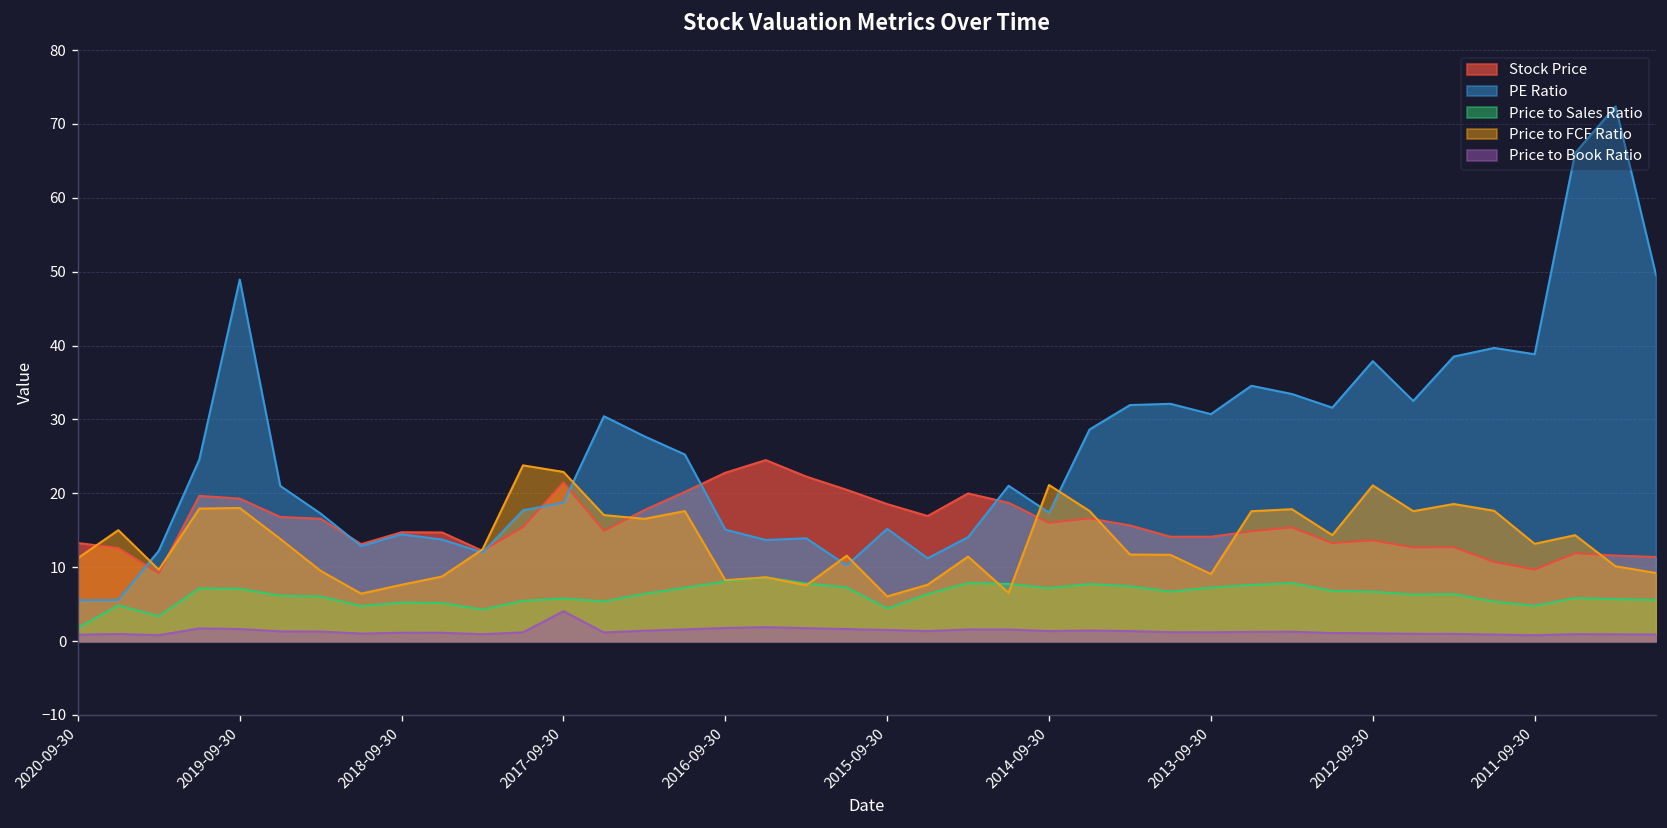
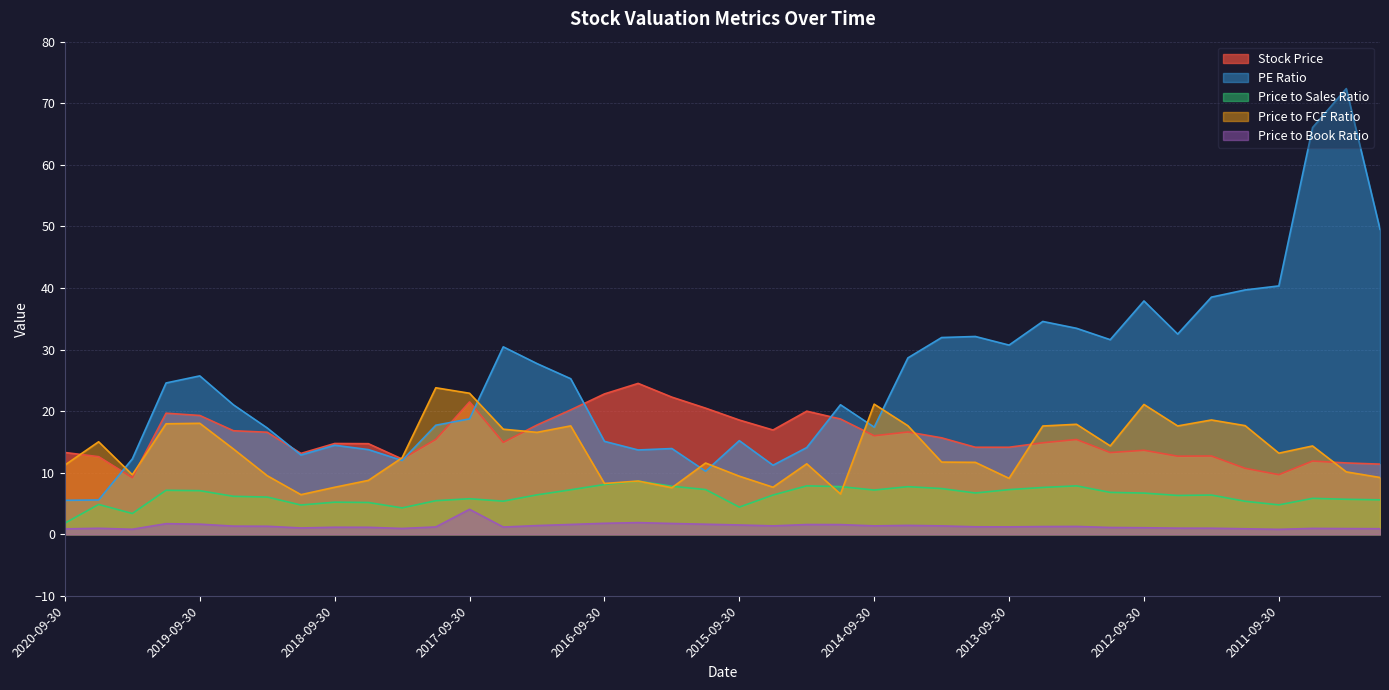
  {
    "Stock Price": {
      "2020-09-30": 13,
      "2019-09-30": 19,
      "2017-09-30": 21,
      "2016-09-30": 23,
      "2015-09-30": 19,
      "2014-09-30": 16,
      "2013-09-30": 14,
      "2012-09-30": 14,
      "2011-09-30": 10
    },
    "PE Ratio": {
      "2020-09-30": 6,
-     "2019-09-30": 49,
+     "2019-09-30": 26,
      "2017-09-30": 19,
      "2016-09-30": 15,
      "2015-09-30": 15,
      "2014-09-30": 17,
      "2013-09-30": 31,
      "2012-09-30": 38,
-     "2011-09-30": 39
+     "2011-09-30": 40
    },
    "Price to Sales Ratio": {
      "2020-09-30": 2,
      "2019-09-30": 7,
      "2018-09-30": 5,
      "2017-09-30": 6,
      "2015-09-30": 4,
      "2014-09-30": 7,
      "2013-09-30": 7,
      "2012-09-30": 7,
      "2011-09-30": 5
    },
    "Price to FCF Ratio": {
      "2020-09-30": 11,
      "2019-09-30": 18,
      "2018-09-30": 8,
      "2017-09-30": 23,
-     "2015-09-30": 6,
+     "2015-09-30": 9,
      "2014-09-30": 21,
      "2013-09-30": 9,
      "2012-09-30": 21,
      "2011-09-30": 13
    },
    "Price to Book Ratio": {
      "2020-09-30": 1,
      "2019-09-30": 2,
      "2018-09-30": 1,
      "2017-09-30": 4,
      "2016-09-30": 2,
      "2015-09-30": 2,
      "2014-09-30": 1,
      "2013-09-30": 1,
      "2012-09-30": 1,
      "2011-09-30": 1
    }
  }
